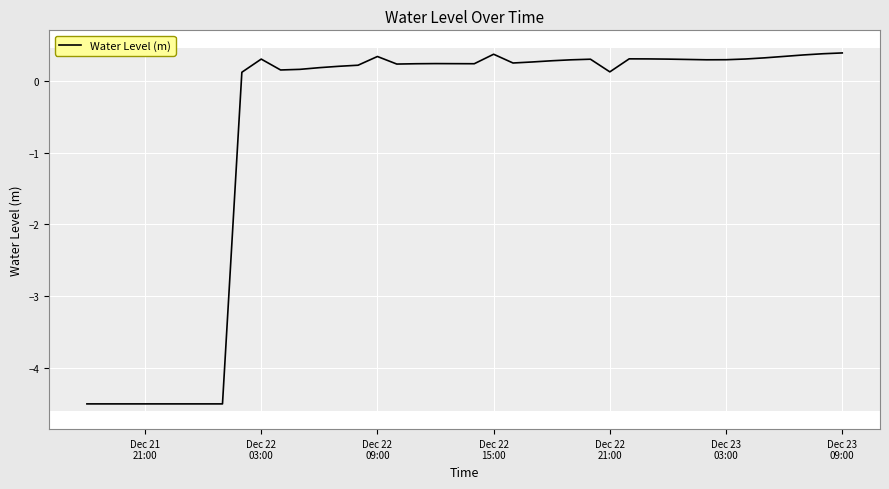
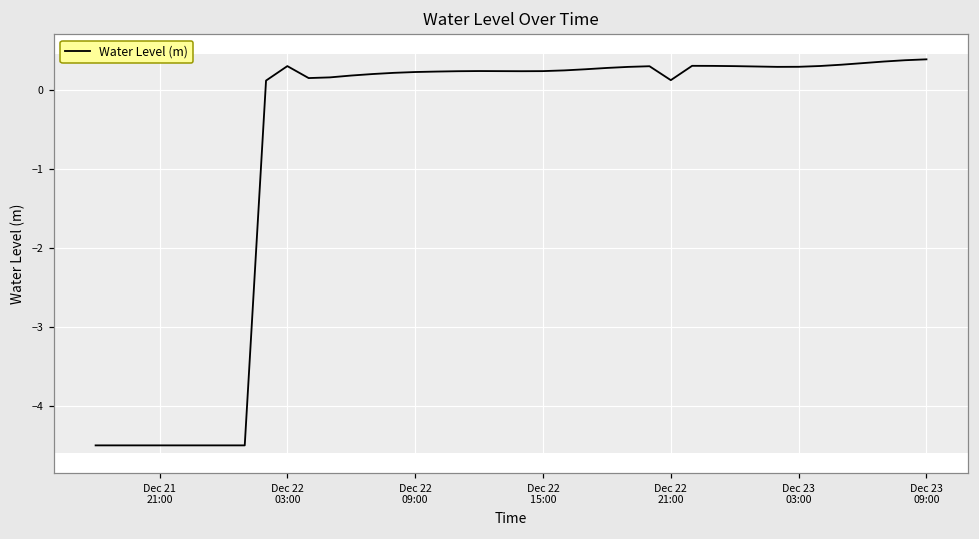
  {
    "Dec 21 21:00": -4.5,
    "Dec 22 03:00": 0.3,
-   "Dec 22 09:00": 0.3,
-   "Dec 22 15:00": 0.4,
+   "Dec 22 09:00": 0.2,
+   "Dec 22 15:00": 0.2,
    "Dec 22 21:00": 0.1,
    "Dec 23 03:00": 0.3,
    "Dec 23 09:00": 0.4
  }
